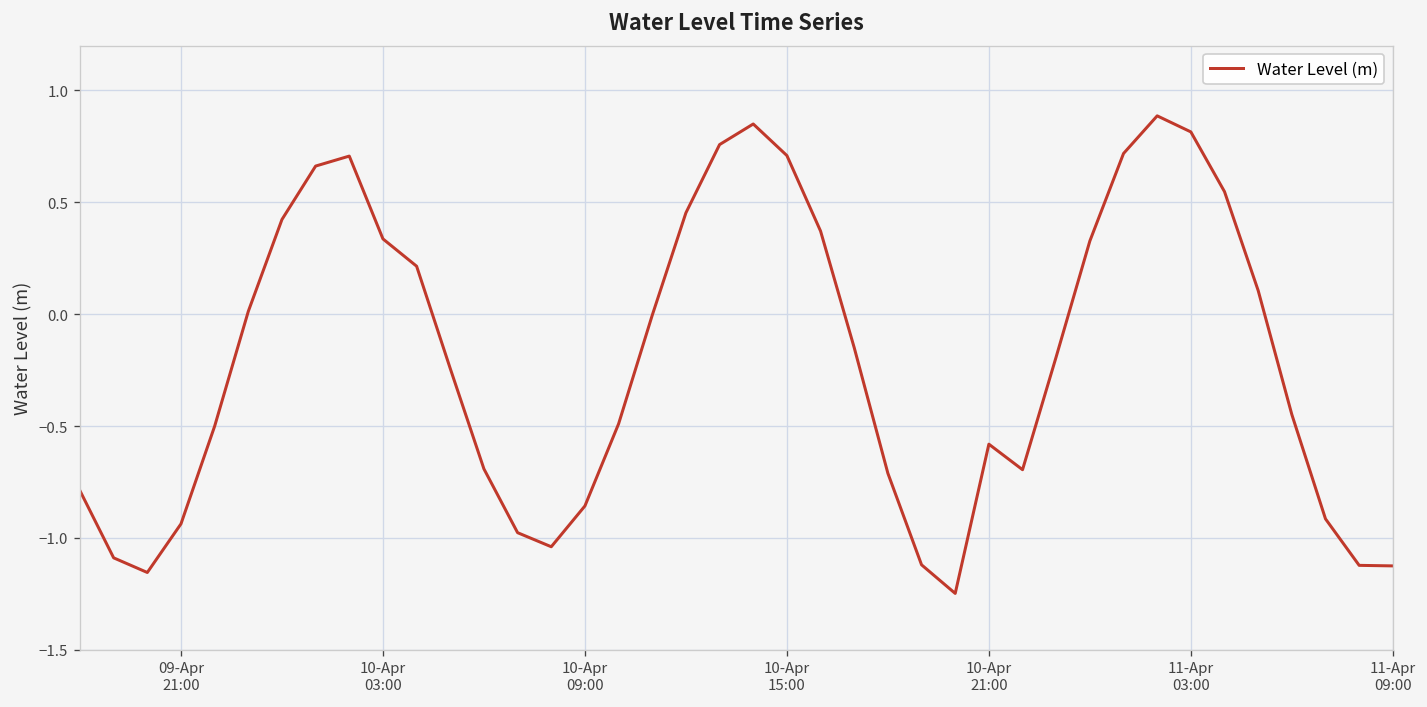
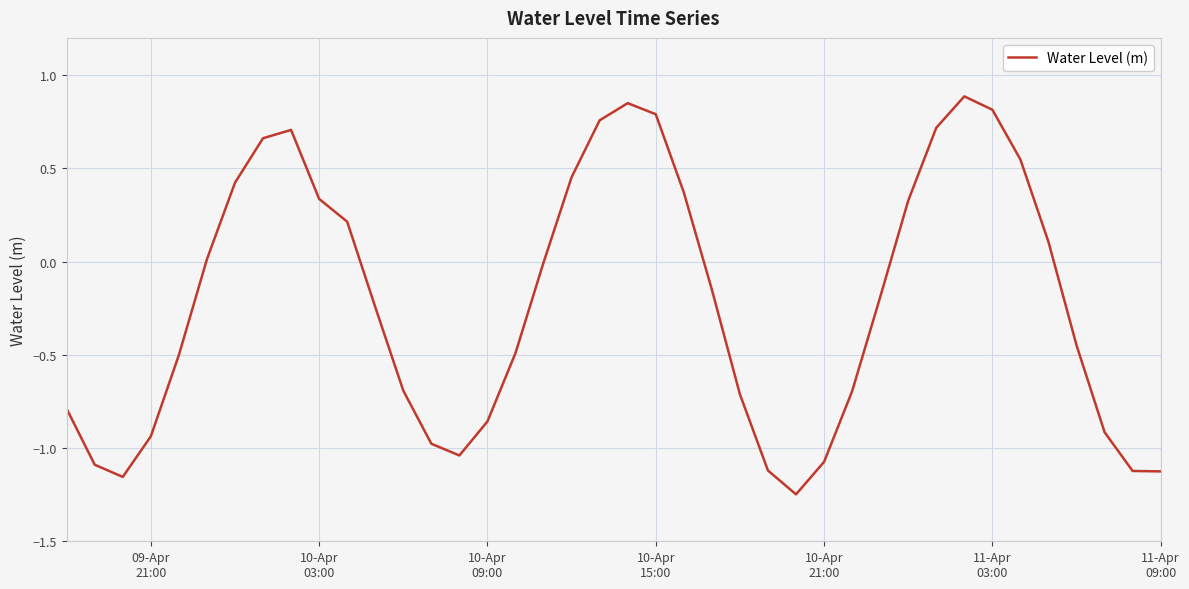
  {
    "09-Apr 21:00": -0.94,
    "10-Apr 03:00": 0.34,
    "10-Apr 09:00": -0.86,
-   "10-Apr 15:00": 0.71,
-   "10-Apr 21:00": -0.58,
+   "10-Apr 15:00": 0.79,
+   "10-Apr 21:00": -1.07,
    "11-Apr 03:00": 0.81,
    "11-Apr 09:00": -1.13
  }
